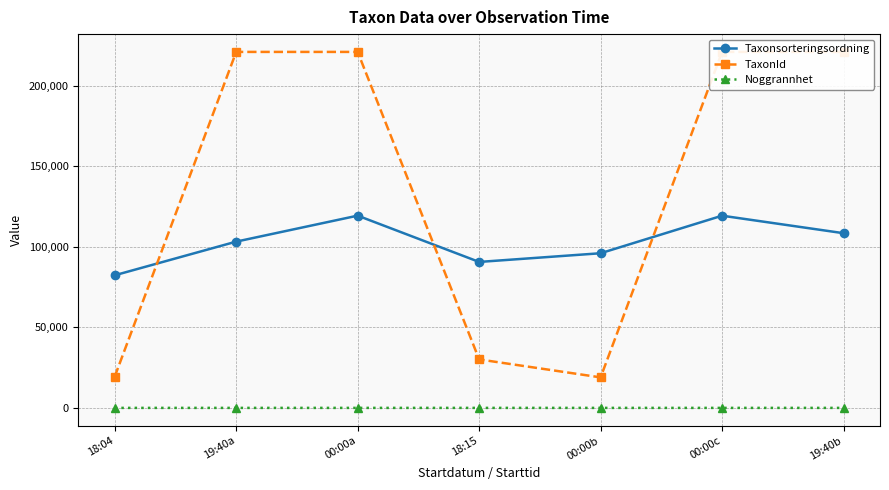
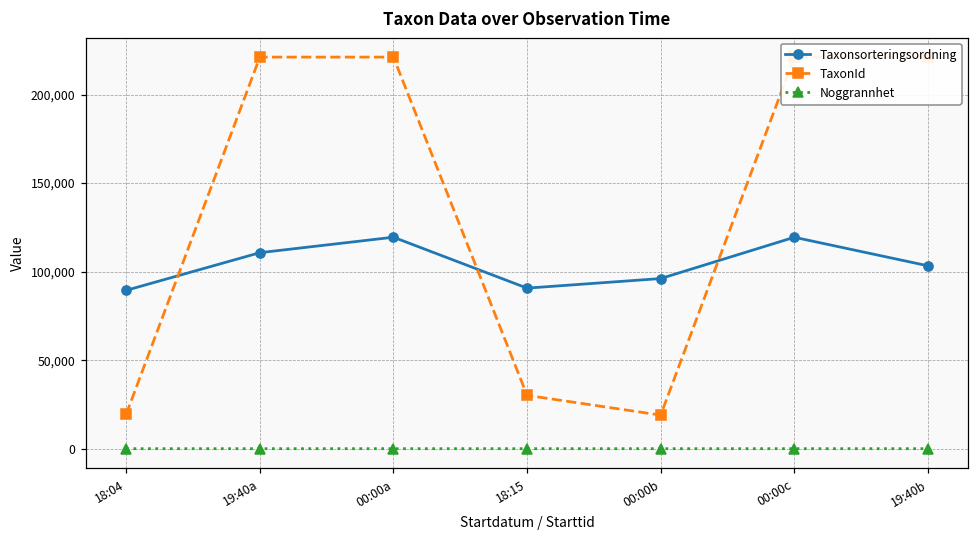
  {
    "Taxonsorteringsordning": {
-     "18:04": "82,000",
-     "19:40a": "103,000",
+     "18:04": "89,000",
+     "19:40a": "111,000",
      "00:00a": "119,000",
      "18:15": "91,000",
      "00:00b": "96,000",
      "00:00c": "119,000",
-     "19:40b": "109,000"
+     "19:40b": "103,000"
    },
    "TaxonId": {
      "18:04": "19,000",
      "19:40a": "221,000",
      "00:00a": "221,000",
      "18:15": "30,000",
      "00:00b": "19,000"
    },
    "Noggrannhet": {
      "18:04": "0",
      "19:40a": "0",
      "00:00a": "0",
      "18:15": "0",
      "00:00b": "0",
      "00:00c": "0",
      "19:40b": "0"
    }
  }
